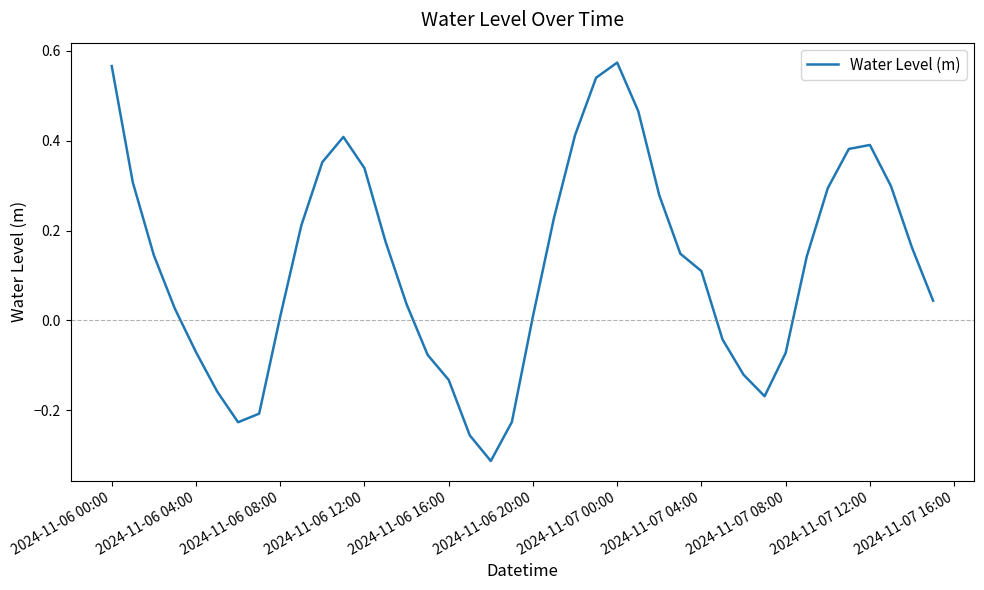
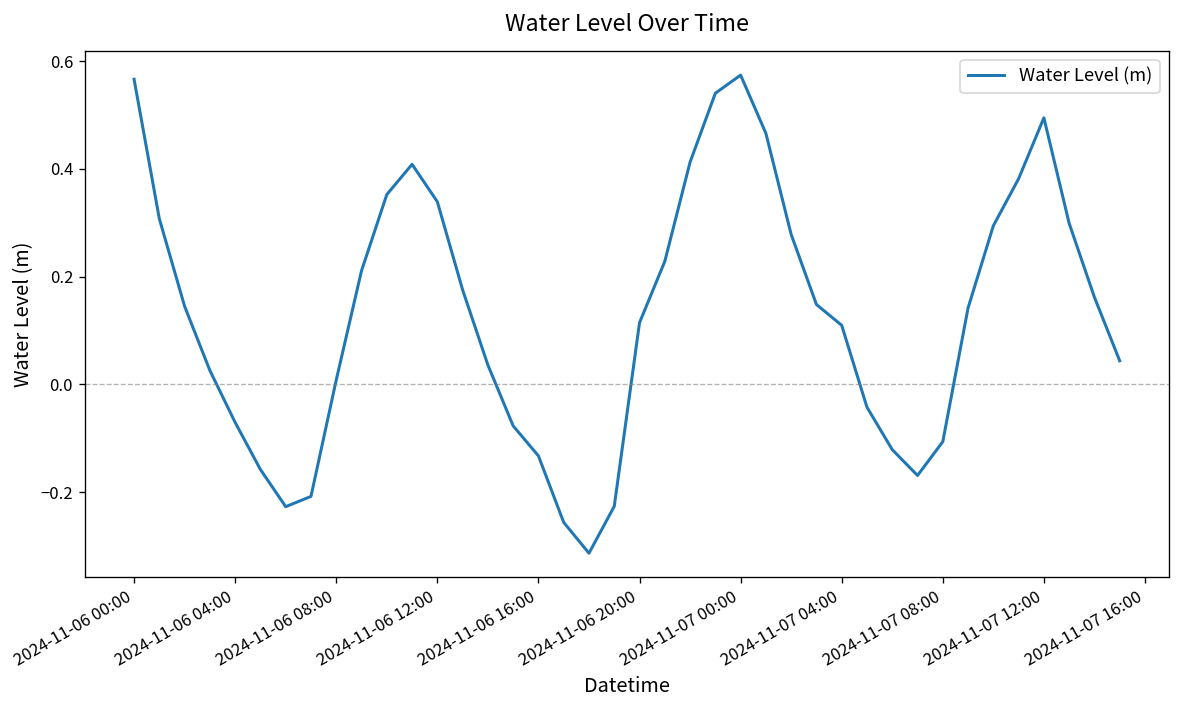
  {
    "2024-11-06 00:00": 0.57,
    "2024-11-06 04:00": -0.07,
    "2024-11-06 08:00": 0.01,
    "2024-11-06 12:00": 0.34,
    "2024-11-06 16:00": -0.13,
-   "2024-11-06 20:00": 0.01,
+   "2024-11-06 20:00": 0.11,
    "2024-11-07 00:00": 0.57,
    "2024-11-07 04:00": 0.11,
-   "2024-11-07 08:00": -0.07,
-   "2024-11-07 12:00": 0.39
+   "2024-11-07 08:00": -0.11,
+   "2024-11-07 12:00": 0.49
  }
